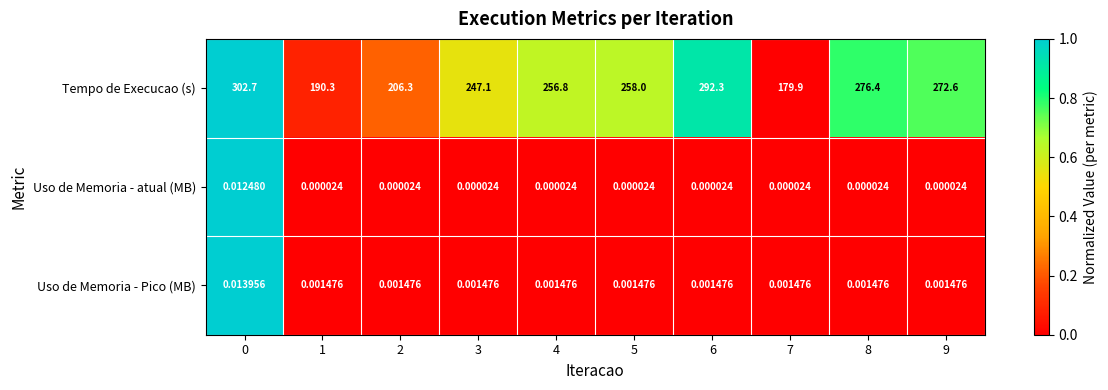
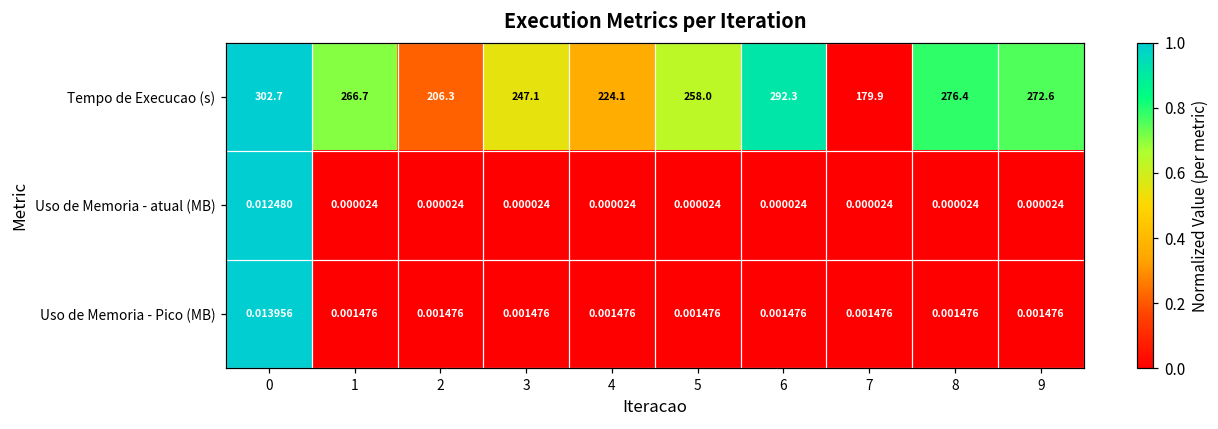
  {
    "Tempo de Execucao (s)": {
      "0": 302.7,
-     "1": 190.3,
+     "1": 266.7,
      "2": 206.3,
      "3": 247.1,
-     "4": 256.8,
+     "4": 224.1,
      "5": 258.0,
      "6": 292.3,
      "7": 179.9,
      "8": 276.4,
      "9": 272.6
    },
    "Uso de Memoria - atual (MB)": {
      "0": 0.012480,
      "1": 0.000024,
      "2": 0.000024,
      "3": 0.000024,
      "4": 0.000024,
      "5": 0.000024,
      "6": 0.000024,
      "7": 0.000024,
      "8": 0.000024,
      "9": 0.000024
    },
    "Uso de Memoria - Pico (MB)": {
      "0": 0.013956,
      "1": 0.001476,
      "2": 0.001476,
      "3": 0.001476,
      "4": 0.001476,
      "5": 0.001476,
      "6": 0.001476,
      "7": 0.001476,
      "8": 0.001476,
      "9": 0.001476
    }
  }
